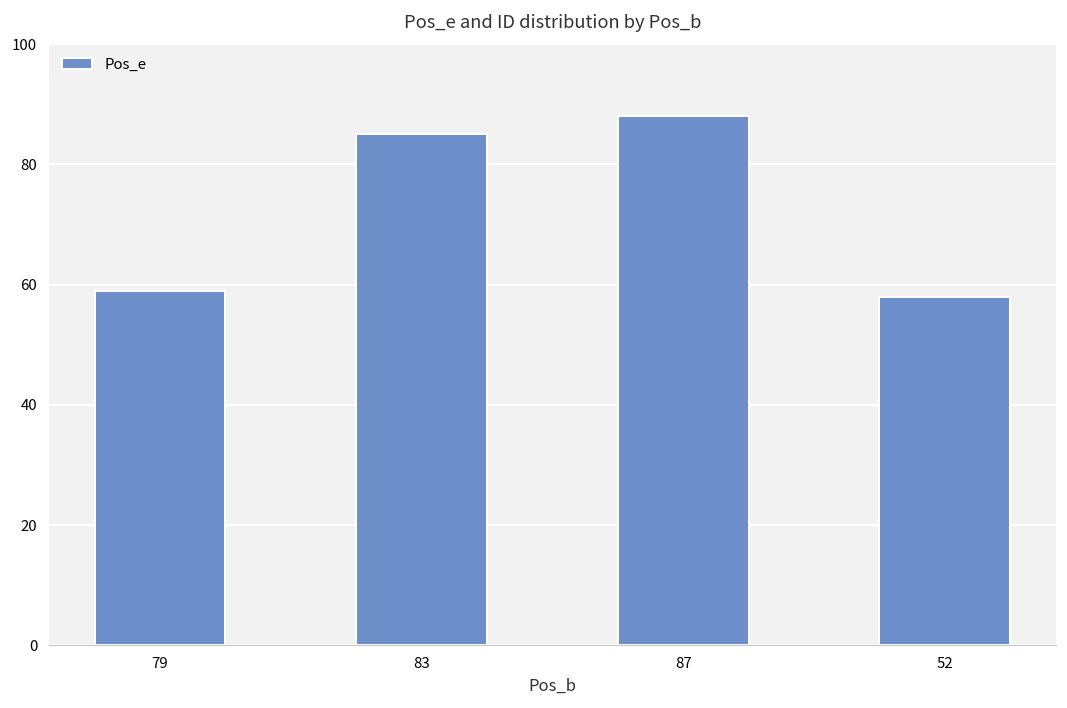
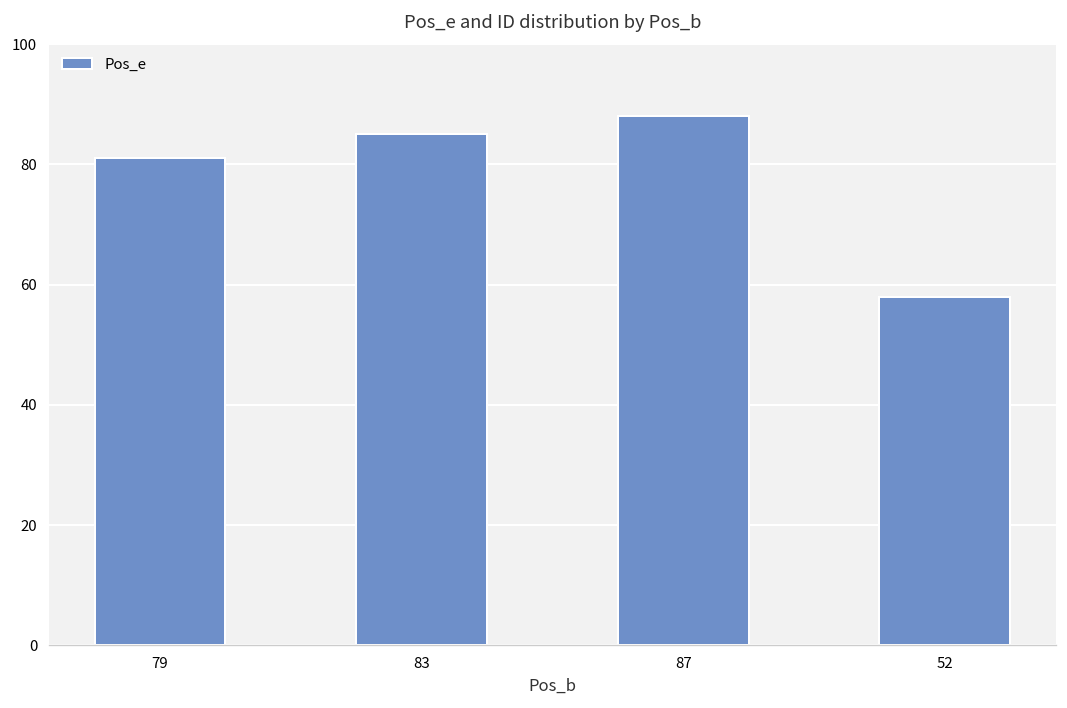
  {
-   "79": 59,
+   "79": 81,
    "83": 85,
    "87": 88,
    "52": 58
  }
